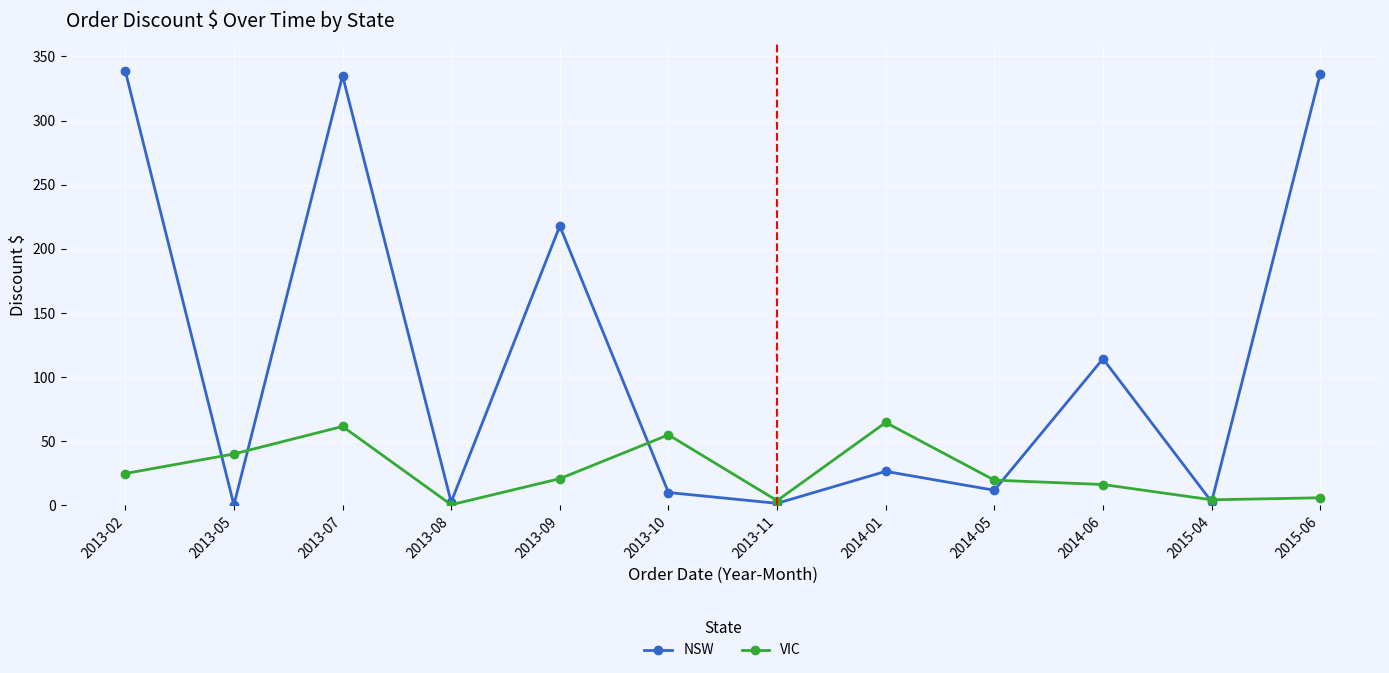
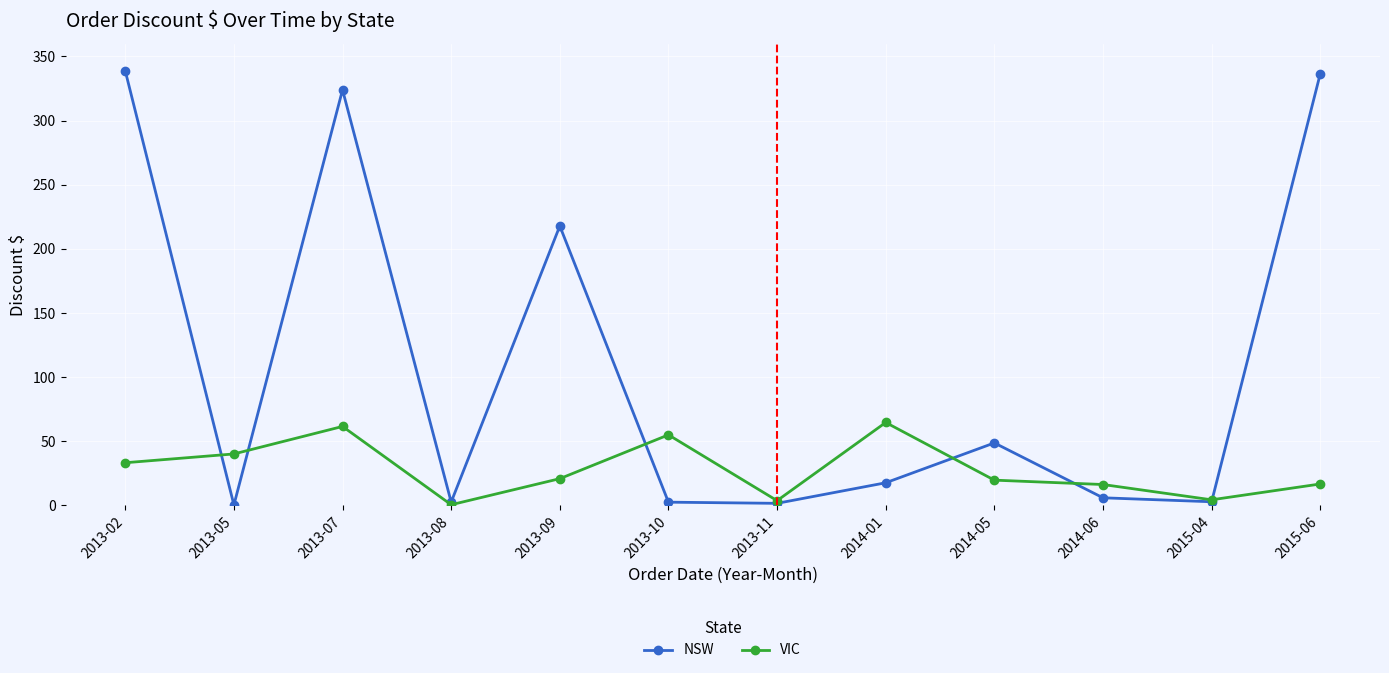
  {
    "NSW": {
      "2013-02": 339,
      "2013-05": 0,
-     "2013-07": 335,
+     "2013-07": 324,
      "2013-08": 3,
      "2013-09": 218,
-     "2013-10": 10,
+     "2013-10": 3,
      "2013-11": 2,
-     "2014-01": 27,
-     "2014-05": 12,
-     "2014-06": 114,
+     "2014-01": 18,
+     "2014-05": 49,
+     "2014-06": 6,
      "2015-06": 337
    },
    "VIC": {
-     "2013-02": 25,
+     "2013-02": 33,
      "2013-05": 40,
      "2013-07": 62,
      "2013-08": 1,
      "2013-09": 21,
      "2013-10": 55,
      "2013-11": 4,
      "2014-01": 65,
      "2014-05": 20,
      "2014-06": 16,
-     "2015-06": 6
+     "2015-06": 17
    }
  }
